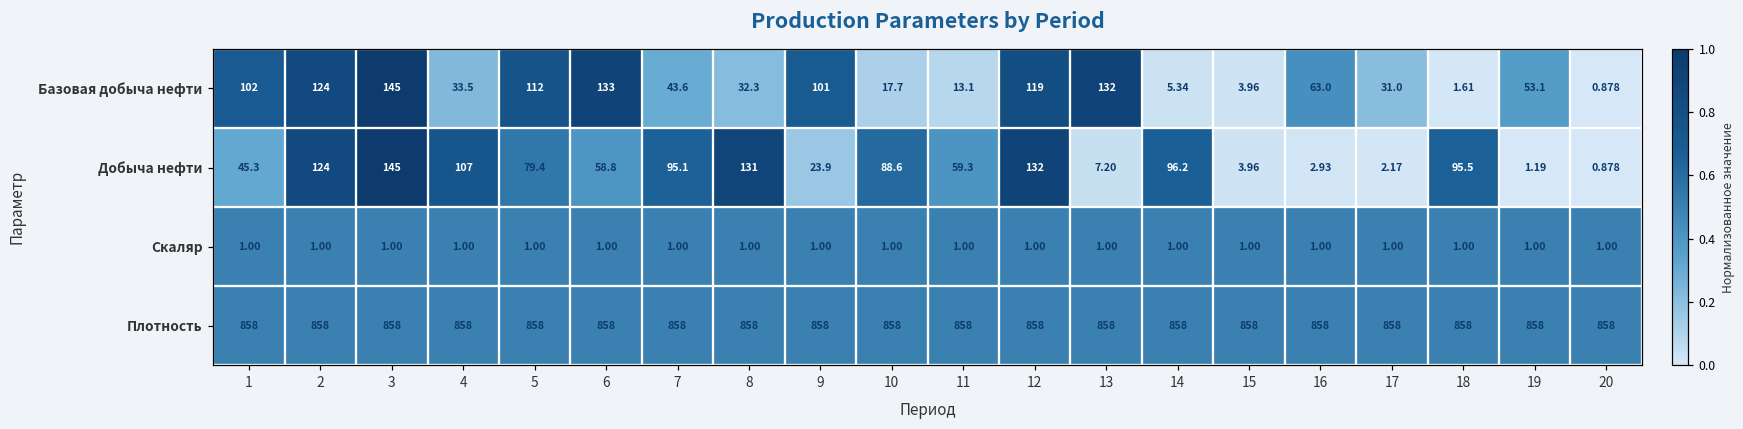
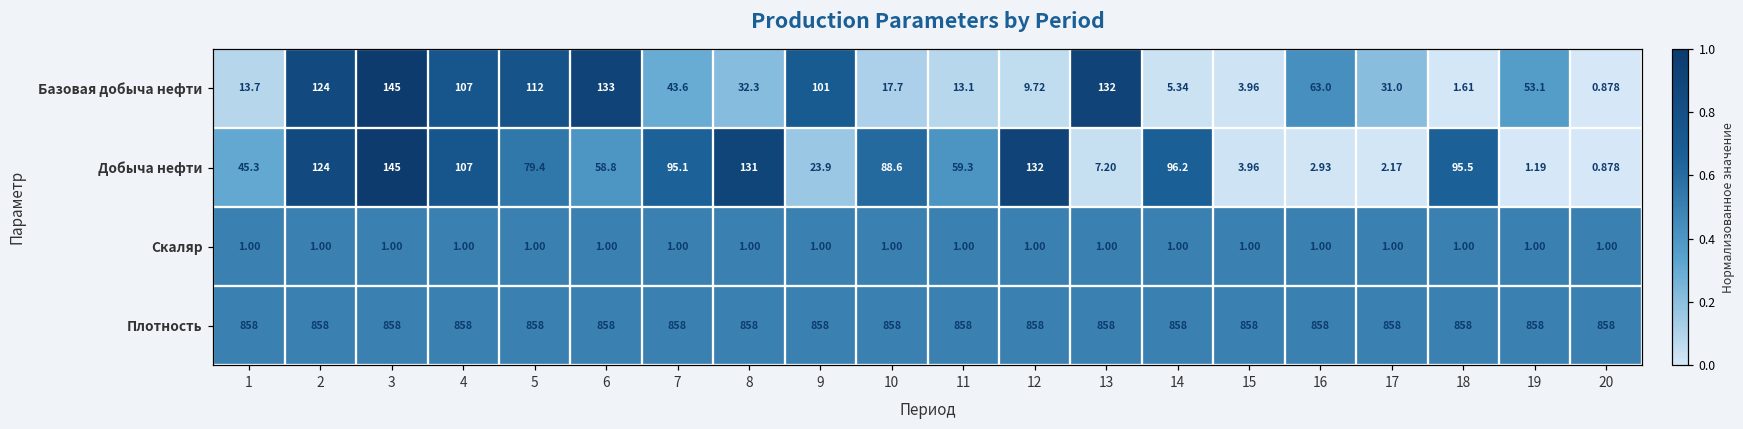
  {
    "Базовая добыча нефти": {
-     "1": 102,
+     "1": 13.7,
      "2": 124,
      "3": 145,
-     "4": 33.5,
+     "4": 107,
      "5": 112,
      "6": 133,
      "7": 43.6,
      "8": 32.3,
      "9": 101,
      "10": 17.7,
      "11": 13.1,
-     "12": 119,
+     "12": 9.72,
      "13": 132,
      "14": 5.34,
      "15": 3.96,
      "16": 63.0,
      "17": 31.0,
      "18": 1.61,
      "19": 53.1,
      "20": 0.878
    },
    "Добыча нефти": {
      "1": 45.3,
      "2": 124,
      "3": 145,
      "4": 107,
      "5": 79.4,
      "6": 58.8,
      "7": 95.1,
      "8": 131,
      "9": 23.9,
      "10": 88.6,
      "11": 59.3,
      "12": 132,
      "13": 7.20,
      "14": 96.2,
      "15": 3.96,
      "16": 2.93,
      "17": 2.17,
      "18": 95.5,
      "19": 1.19,
      "20": 0.878
    },
    "Скаляр": {
      "1": 1.00,
      "2": 1.00,
      "3": 1.00,
      "4": 1.00,
      "5": 1.00,
      "6": 1.00,
      "7": 1.00,
      "8": 1.00,
      "9": 1.00,
      "10": 1.00,
      "11": 1.00,
      "12": 1.00,
      "13": 1.00,
      "14": 1.00,
      "15": 1.00,
      "16": 1.00,
      "17": 1.00,
      "18": 1.00,
      "19": 1.00,
      "20": 1.00
    },
    "Плотность": {
      "1": 858,
      "2": 858,
      "3": 858,
      "4": 858,
      "5": 858,
      "6": 858,
      "7": 858,
      "8": 858,
      "9": 858,
      "10": 858,
      "11": 858,
      "12": 858,
      "13": 858,
      "14": 858,
      "15": 858,
      "16": 858,
      "17": 858,
      "18": 858,
      "19": 858,
      "20": 858
    }
  }
